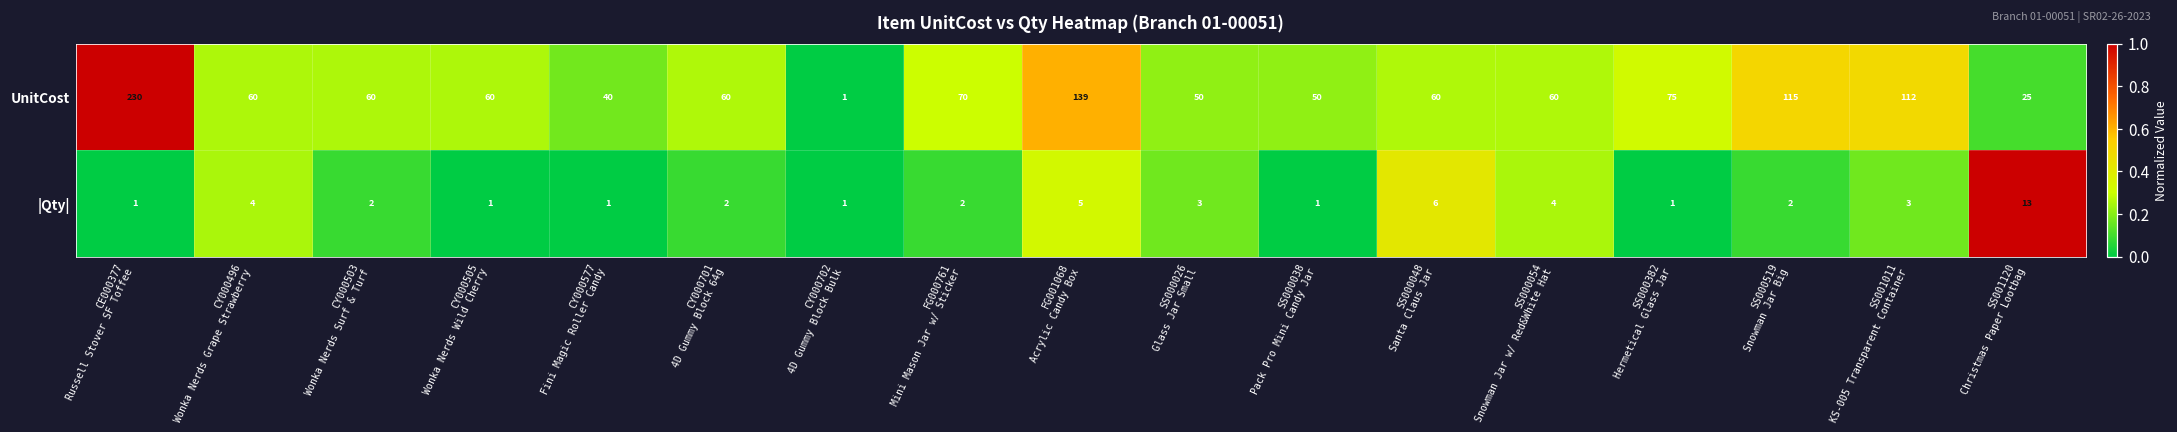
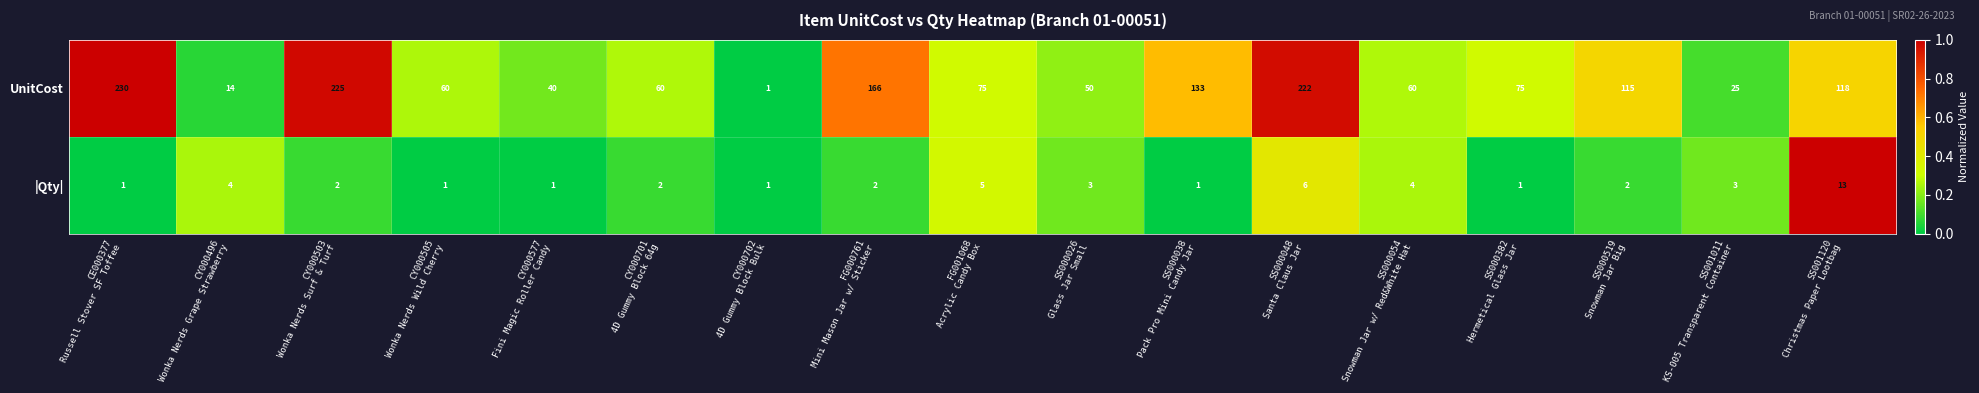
  {
    "UnitCost": {
      "CE000377 Russell Stover SF Toffee": 230,
-     "CY000496 Wonka Nerds Grape Strawberry": 60,
-     "CY000503 Wonka Nerds Surf & Turf": 60,
+     "CY000496 Wonka Nerds Grape Strawberry": 14,
+     "CY000503 Wonka Nerds Surf & Turf": 225,
      "CY000505 Wonka Nerds Wild Cherry": 60,
      "CY000577 Fini Magic Roller Candy": 40,
      "CY000701 4D Gummy Block 64g": 60,
      "CY000702 4D Gummy Block Bulk": 1,
-     "FG000761 Mini Mason Jar w/ Sticker": 70,
-     "FG001068 Acrylic Candy Box": 139,
+     "FG000761 Mini Mason Jar w/ Sticker": 166,
+     "FG001068 Acrylic Candy Box": 75,
      "SS000026 Glass Jar Small": 50,
-     "SS000038 Pack Pro Mini Candy Jar": 50,
-     "SS000048 Santa Claus Jar": 60,
+     "SS000038 Pack Pro Mini Candy Jar": 133,
+     "SS000048 Santa Claus Jar": 222,
      "SS000054 Snowman Jar w/ Red&White Hat": 60,
      "SS000382 Hermetical Glass Jar": 75,
      "SS000519 Snowman Jar Big": 115,
-     "SS001011 KS-005 Transparent Container": 112,
-     "SS001120 Christmas Paper Lootbag": 25
+     "SS001011 KS-005 Transparent Container": 25,
+     "SS001120 Christmas Paper Lootbag": 118
    },
    "|Qty|": {
      "CE000377 Russell Stover SF Toffee": 1,
      "CY000496 Wonka Nerds Grape Strawberry": 4,
      "CY000503 Wonka Nerds Surf & Turf": 2,
      "CY000505 Wonka Nerds Wild Cherry": 1,
      "CY000577 Fini Magic Roller Candy": 1,
      "CY000701 4D Gummy Block 64g": 2,
      "CY000702 4D Gummy Block Bulk": 1,
      "FG000761 Mini Mason Jar w/ Sticker": 2,
      "FG001068 Acrylic Candy Box": 5,
      "SS000026 Glass Jar Small": 3,
      "SS000038 Pack Pro Mini Candy Jar": 1,
      "SS000048 Santa Claus Jar": 6,
      "SS000054 Snowman Jar w/ Red&White Hat": 4,
      "SS000382 Hermetical Glass Jar": 1,
      "SS000519 Snowman Jar Big": 2,
      "SS001011 KS-005 Transparent Container": 3,
      "SS001120 Christmas Paper Lootbag": 13
    }
  }
